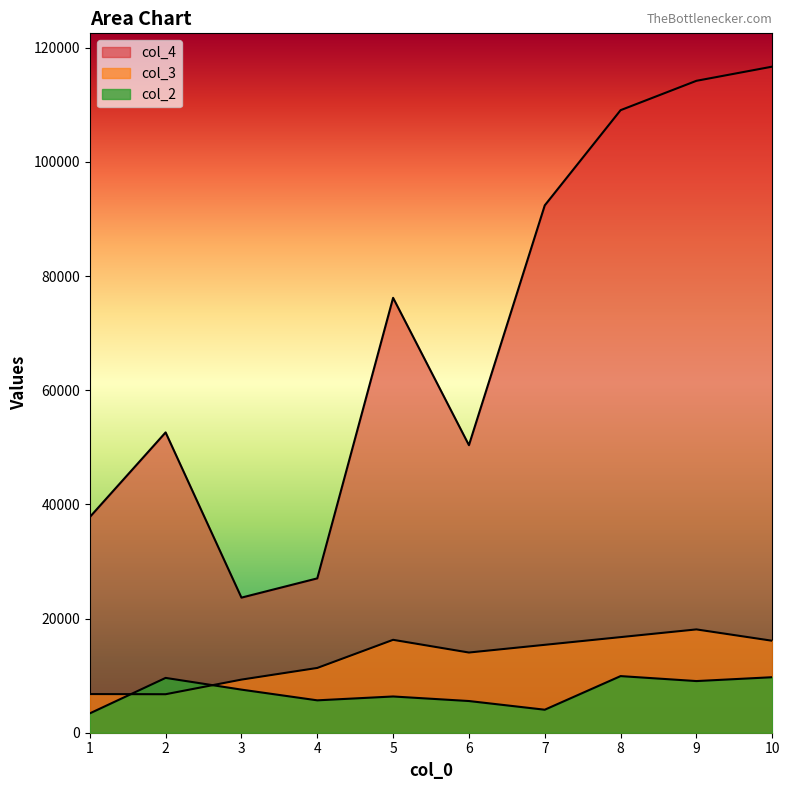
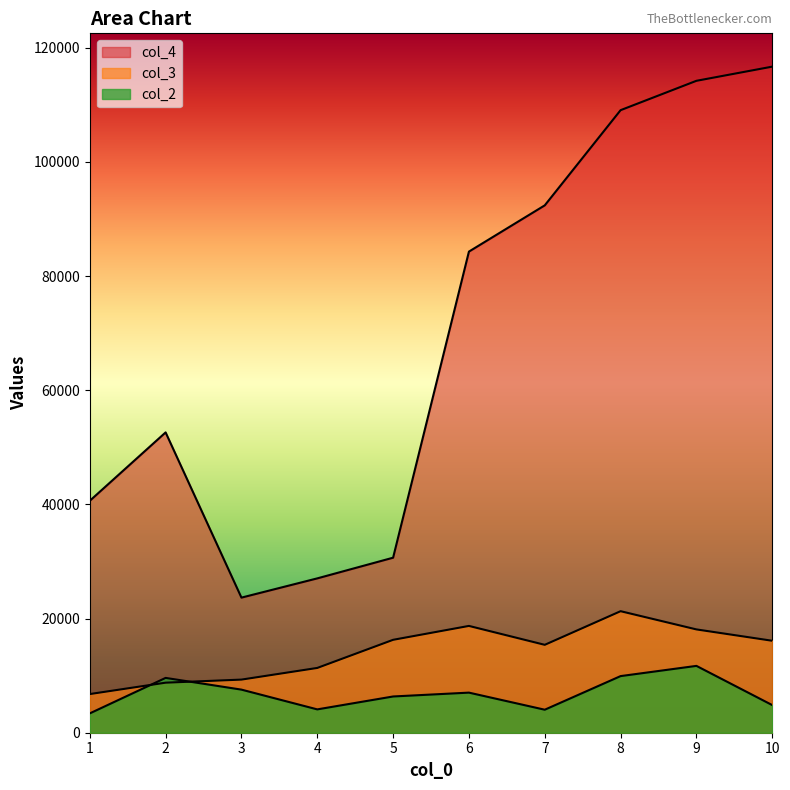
  {
    "col_4": {
-     "1": 38000,
+     "1": 41000,
      "2": 53000,
      "3": 24000,
      "4": 27000,
-     "5": 76000,
-     "6": 50000,
+     "5": 31000,
+     "6": 84000,
      "7": 92000,
      "8": 109000,
      "9": 114000,
      "10": 117000
    },
    "col_3": {
      "1": 7000,
-     "2": 7000,
+     "2": 9000,
      "3": 9000,
      "4": 11000,
      "5": 16000,
-     "6": 14000,
+     "6": 19000,
      "7": 15000,
-     "8": 17000,
+     "8": 21000,
      "9": 18000,
      "10": 16000
    },
    "col_2": {
      "1": 3000,
      "2": 10000,
      "3": 8000,
-     "4": 6000,
+     "4": 4000,
      "5": 6000,
-     "6": 6000,
+     "6": 7000,
      "7": 4000,
      "8": 10000,
-     "9": 9000,
-     "10": 10000
+     "9": 12000,
+     "10": 5000
    }
  }
